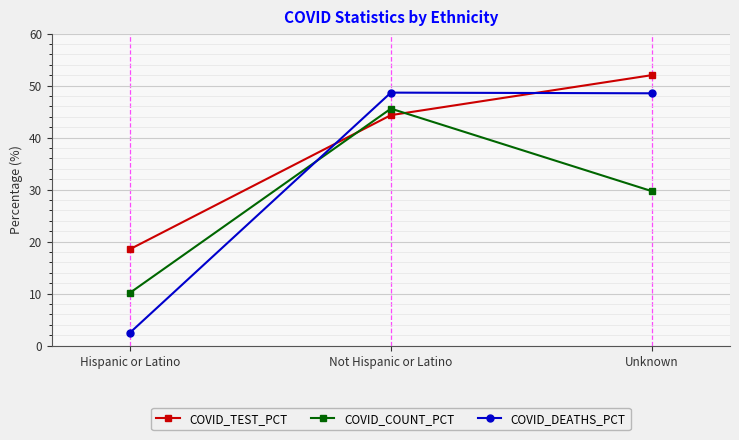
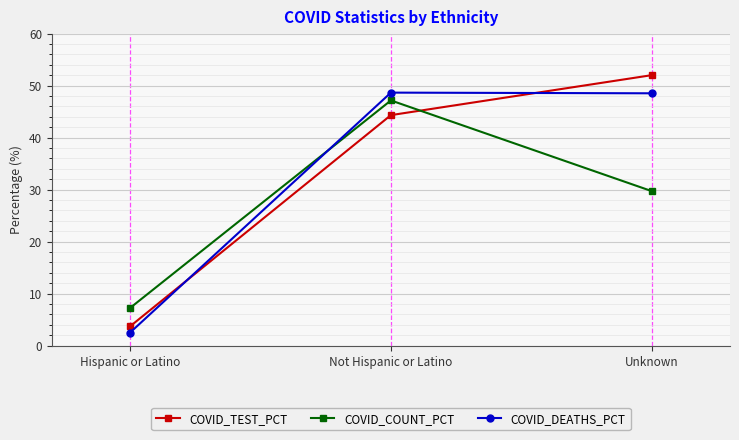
  {
    "COVID_TEST_PCT": {
-     "Hispanic or Latino": 19,
+     "Hispanic or Latino": 4,
      "Not Hispanic or Latino": 44,
      "Unknown": 52
    },
    "COVID_COUNT_PCT": {
-     "Hispanic or Latino": 10,
-     "Not Hispanic or Latino": 46,
+     "Hispanic or Latino": 7,
+     "Not Hispanic or Latino": 47,
      "Unknown": 30
    },
    "COVID_DEATHS_PCT": {
      "Hispanic or Latino": 2,
      "Not Hispanic or Latino": 49,
      "Unknown": 49
    }
  }
